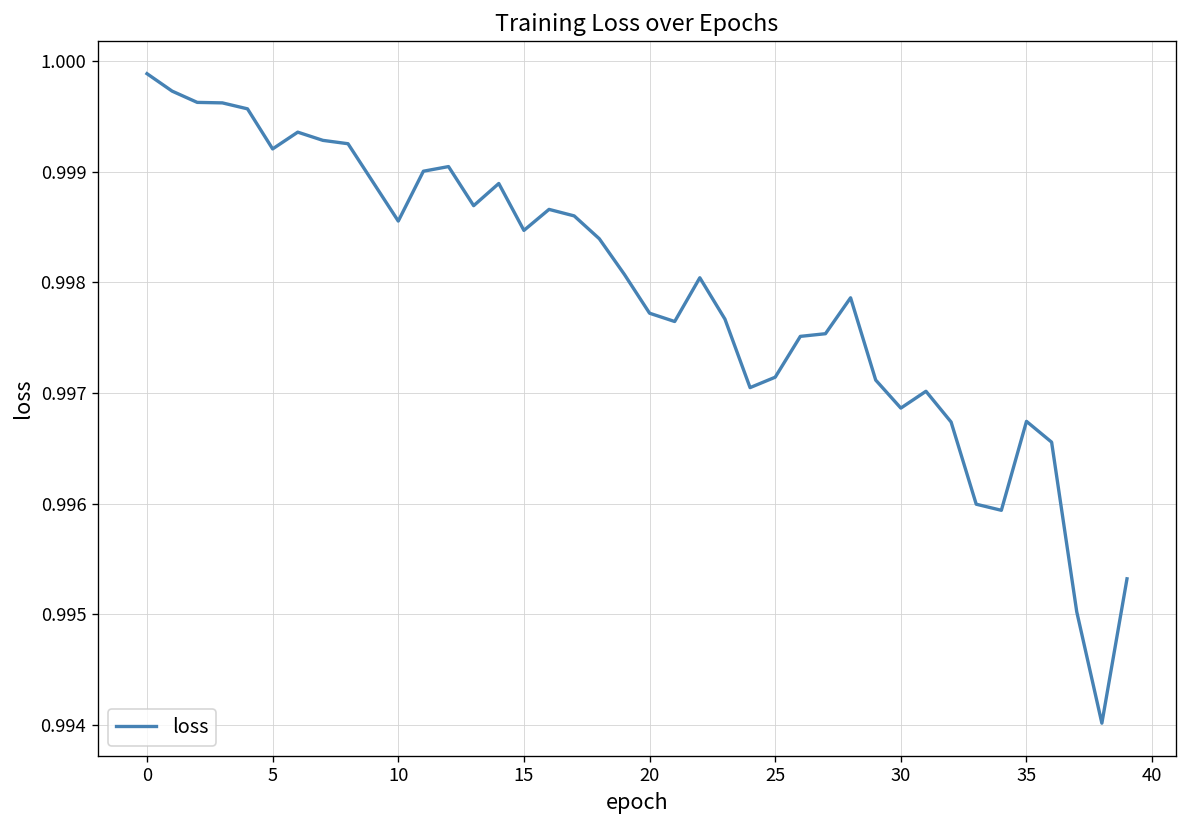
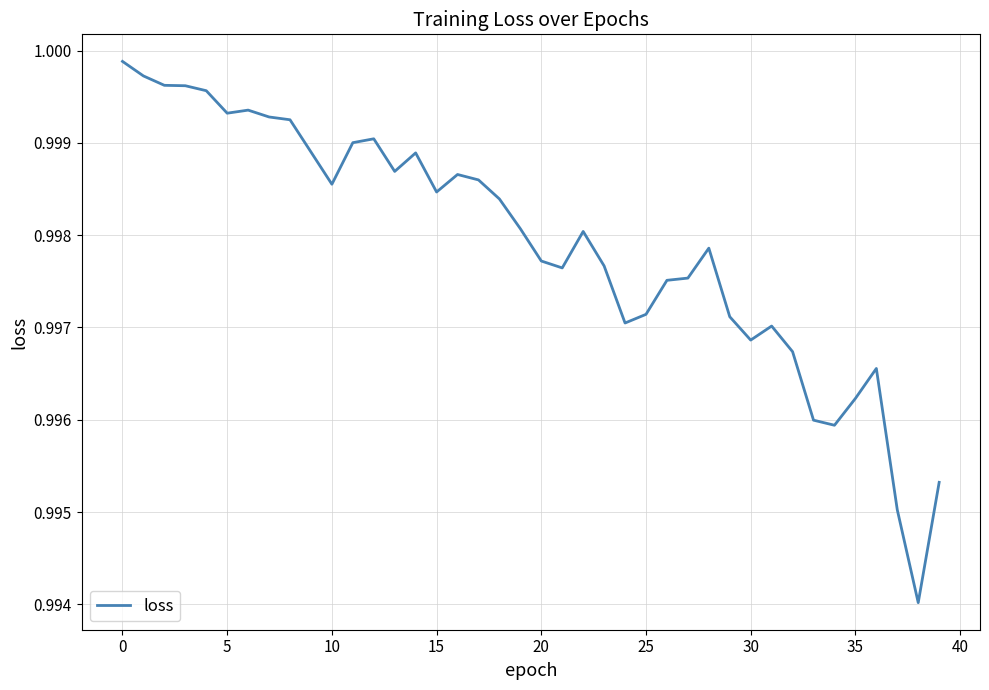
  {
    "0": 0.9999,
-   "5": 0.9992,
+   "5": 0.9993,
    "10": 0.9986,
    "15": 0.9985,
    "20": 0.9977,
    "25": 0.9971,
    "30": 0.9969,
-   "35": 0.9967
+   "35": 0.9962
  }
